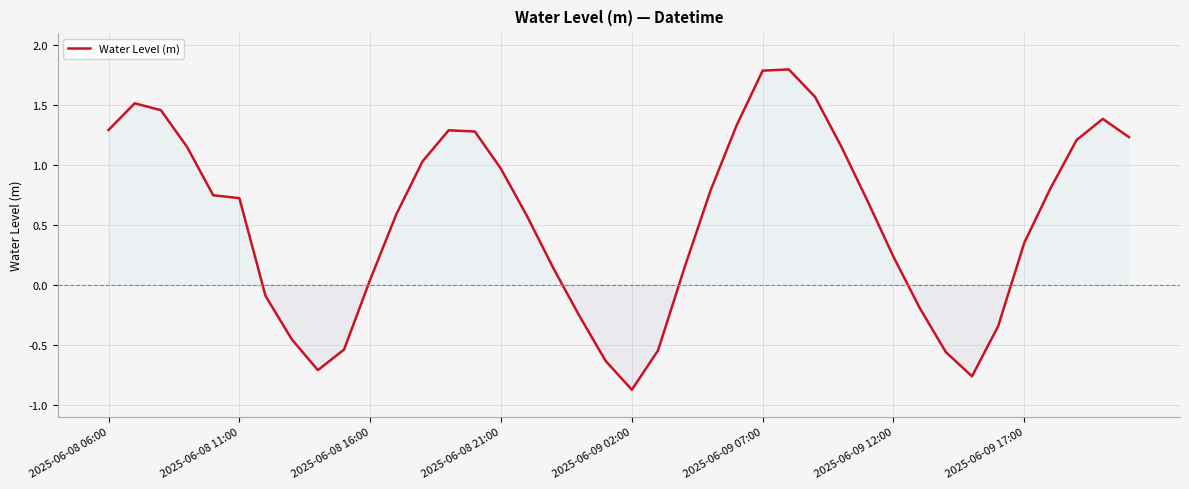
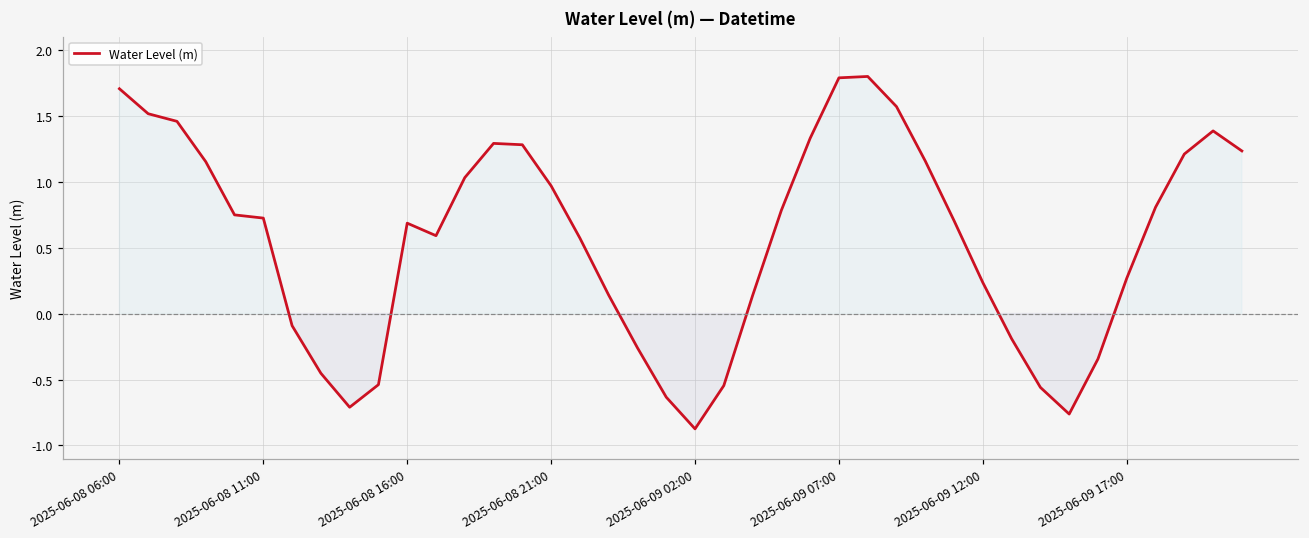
  {
-   "2025-06-08 06:00": 1.29,
+   "2025-06-08 06:00": 1.70,
    "2025-06-08 11:00": 0.72,
-   "2025-06-08 16:00": 0.04,
+   "2025-06-08 16:00": 0.69,
    "2025-06-08 21:00": 0.97,
    "2025-06-09 02:00": -0.87,
    "2025-06-09 07:00": 1.79,
    "2025-06-09 12:00": 0.23,
-   "2025-06-09 17:00": 0.35
+   "2025-06-09 17:00": 0.27
  }
